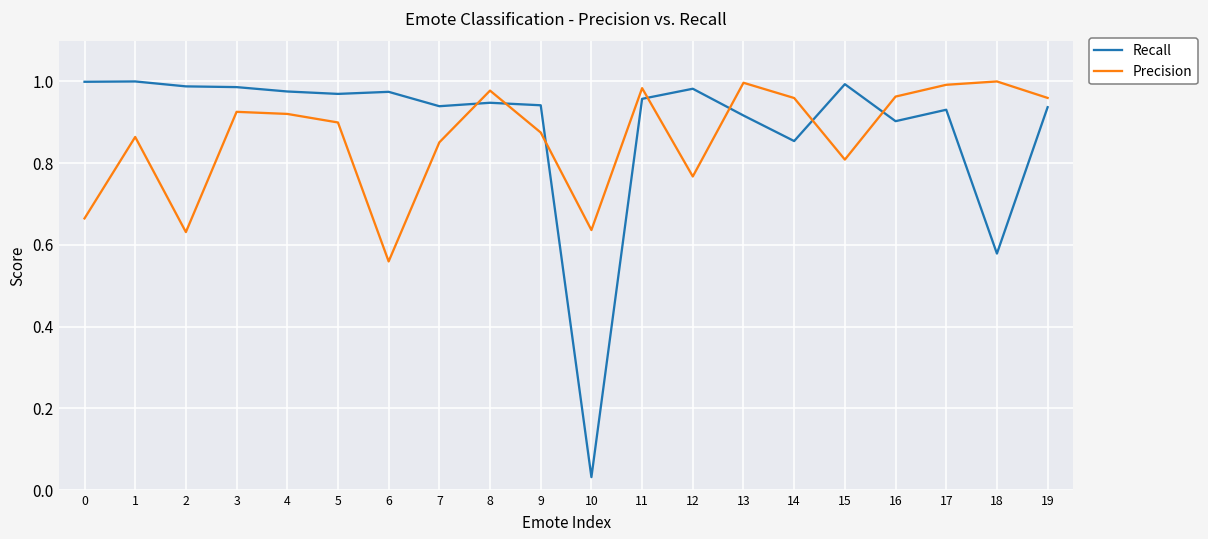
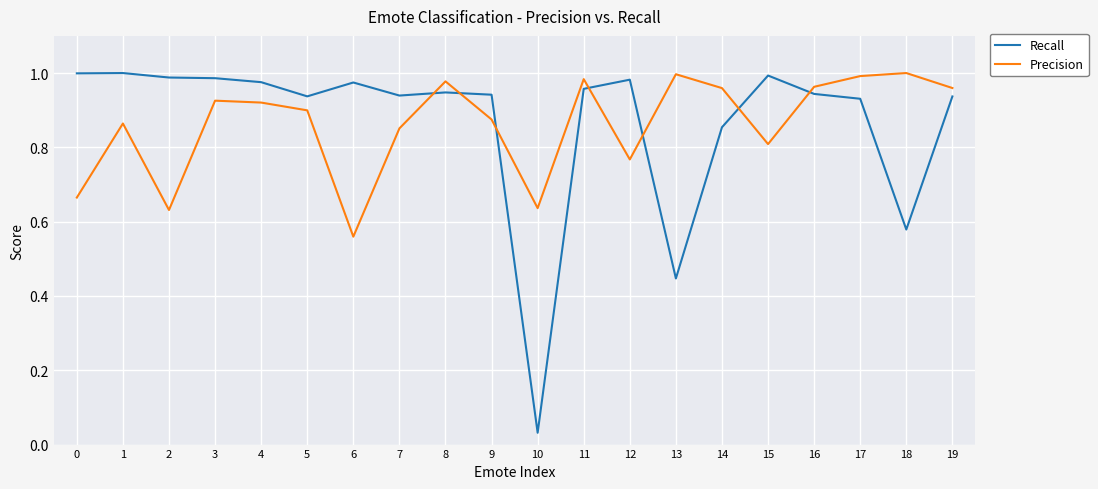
  {
    "Recall": {
      "0": 1.00,
      "1": 1.00,
      "2": 0.99,
      "3": 0.99,
      "4": 0.98,
-     "5": 0.97,
+     "5": 0.94,
      "6": 0.97,
      "7": 0.94,
      "8": 0.95,
      "9": 0.94,
      "10": 0.03,
      "11": 0.96,
      "12": 0.98,
-     "13": 0.92,
+     "13": 0.45,
      "14": 0.85,
      "15": 0.99,
-     "16": 0.90,
+     "16": 0.94,
      "17": 0.93,
      "18": 0.58,
      "19": 0.94
    },
    "Precision": {
      "0": 0.66,
      "1": 0.86,
      "2": 0.63,
      "3": 0.93,
      "4": 0.92,
      "5": 0.90,
      "6": 0.56,
      "7": 0.85,
      "8": 0.98,
      "9": 0.88,
      "10": 0.64,
      "11": 0.98,
      "12": 0.77,
      "13": 1.00,
      "14": 0.96,
      "15": 0.81,
      "16": 0.96,
      "17": 0.99,
      "18": 1.00,
      "19": 0.96
    }
  }
